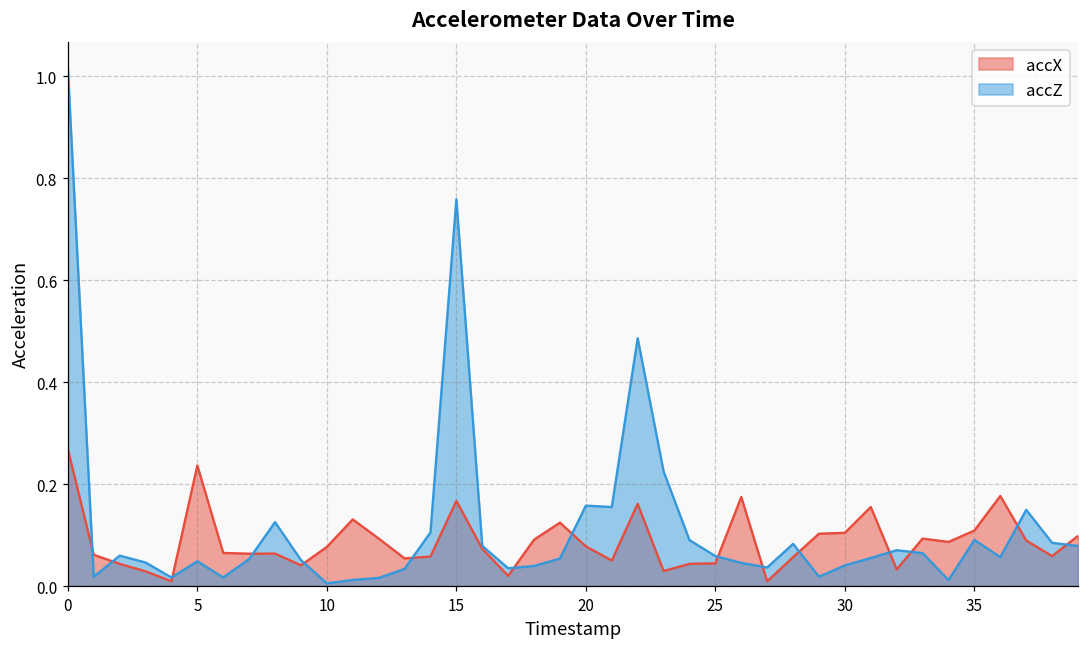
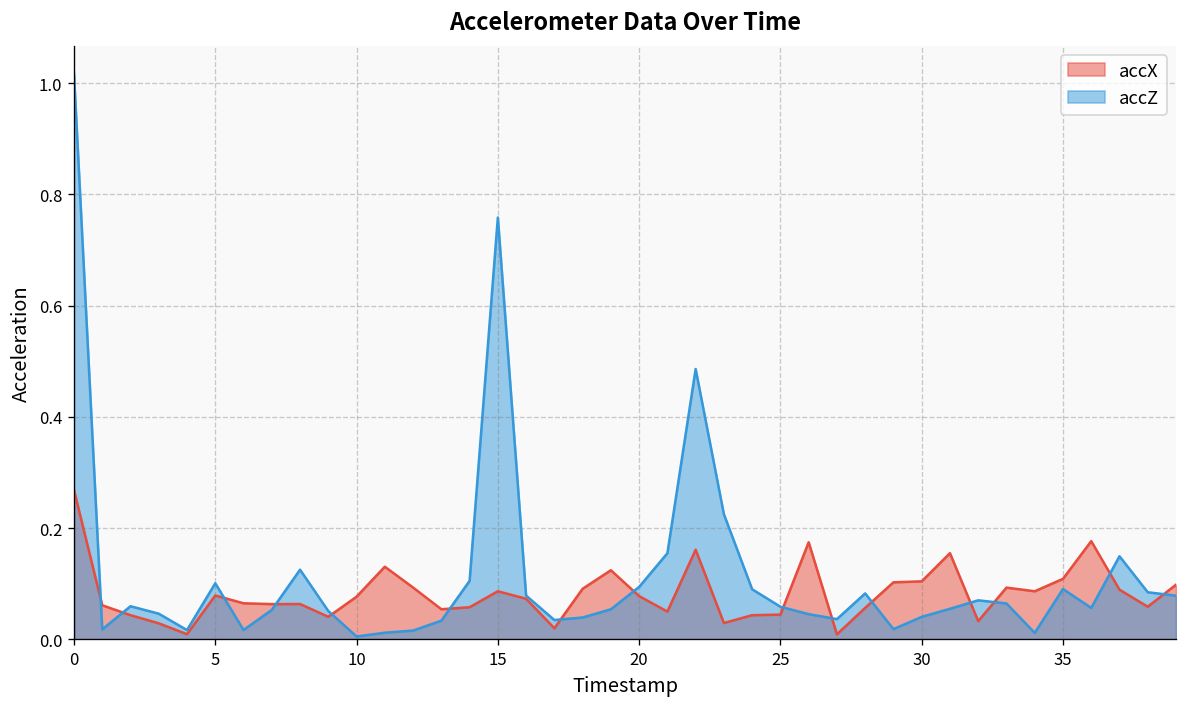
  {
    "accX": {
      "0": 0.27,
-     "5": 0.24,
+     "5": 0.08,
      "10": 0.08,
-     "15": 0.17,
+     "15": 0.09,
      "20": 0.08,
      "25": 0.04,
      "30": 0.10,
      "35": 0.11
    },
    "accZ": {
      "0": 1.02,
-     "5": 0.05,
+     "5": 0.10,
      "10": 0.01,
      "15": 0.76,
-     "20": 0.16,
+     "20": 0.09,
      "25": 0.06,
      "30": 0.04,
      "35": 0.09
    }
  }
